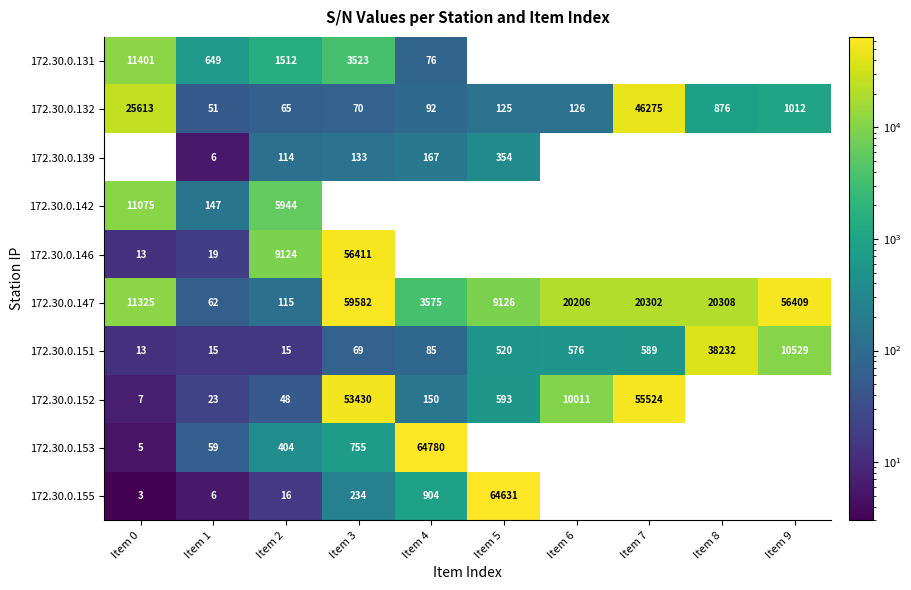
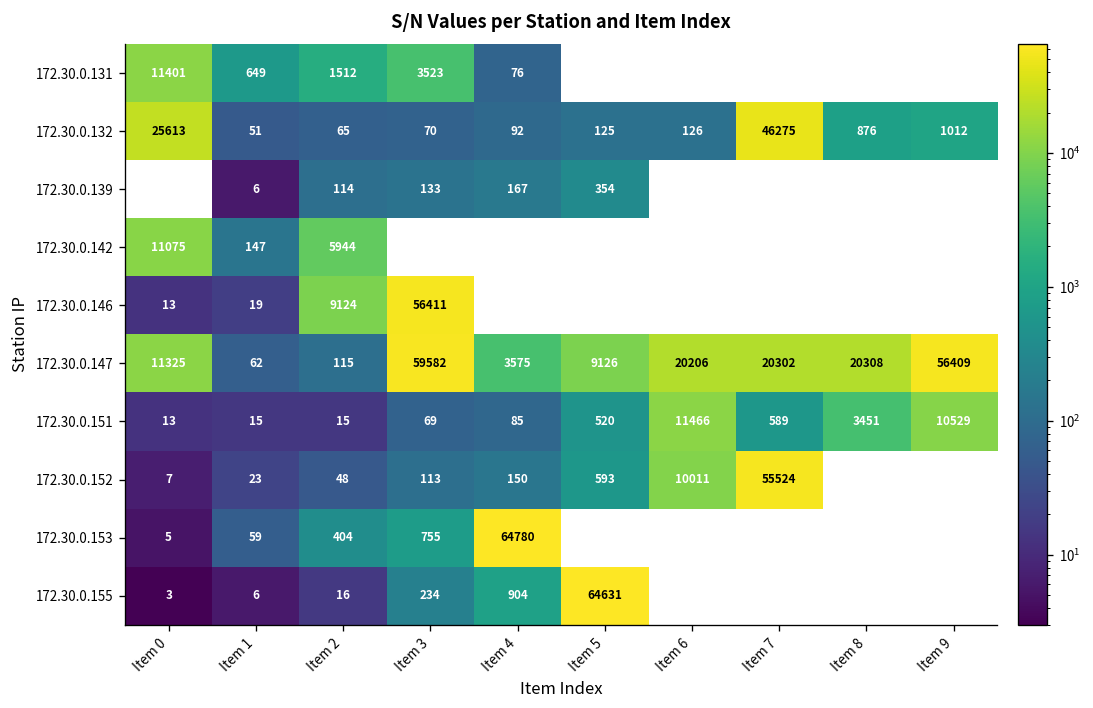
  {
    "172.30.0.131": {
      "Item 0": 11401,
      "Item 1": 649,
      "Item 2": 1512,
      "Item 3": 3523,
      "Item 4": 76
    },
    "172.30.0.132": {
      "Item 0": 25613,
      "Item 1": 51,
      "Item 2": 65,
      "Item 3": 70,
      "Item 4": 92,
      "Item 5": 125,
      "Item 6": 126,
      "Item 7": 46275,
      "Item 8": 876,
      "Item 9": 1012
    },
    "172.30.0.139": {
      "Item 1": 6,
      "Item 2": 114,
      "Item 3": 133,
      "Item 4": 167,
      "Item 5": 354
    },
    "172.30.0.142": {
      "Item 0": 11075,
      "Item 1": 147,
      "Item 2": 5944
    },
    "172.30.0.146": {
      "Item 0": 13,
      "Item 1": 19,
      "Item 2": 9124,
      "Item 3": 56411
    },
    "172.30.0.147": {
      "Item 0": 11325,
      "Item 1": 62,
      "Item 2": 115,
      "Item 3": 59582,
      "Item 4": 3575,
      "Item 5": 9126,
      "Item 6": 20206,
      "Item 7": 20302,
      "Item 8": 20308,
      "Item 9": 56409
    },
    "172.30.0.151": {
      "Item 0": 13,
      "Item 1": 15,
      "Item 2": 15,
      "Item 3": 69,
      "Item 4": 85,
      "Item 5": 520,
-     "Item 6": 576,
+     "Item 6": 11466,
      "Item 7": 589,
-     "Item 8": 38232,
+     "Item 8": 3451,
      "Item 9": 10529
    },
    "172.30.0.152": {
      "Item 0": 7,
      "Item 1": 23,
      "Item 2": 48,
-     "Item 3": 53430,
+     "Item 3": 113,
      "Item 4": 150,
      "Item 5": 593,
      "Item 6": 10011,
      "Item 7": 55524
    },
    "172.30.0.153": {
      "Item 0": 5,
      "Item 1": 59,
      "Item 2": 404,
      "Item 3": 755,
      "Item 4": 64780
    },
    "172.30.0.155": {
      "Item 0": 3,
      "Item 1": 6,
      "Item 2": 16,
      "Item 3": 234,
      "Item 4": 904,
      "Item 5": 64631
    }
  }
